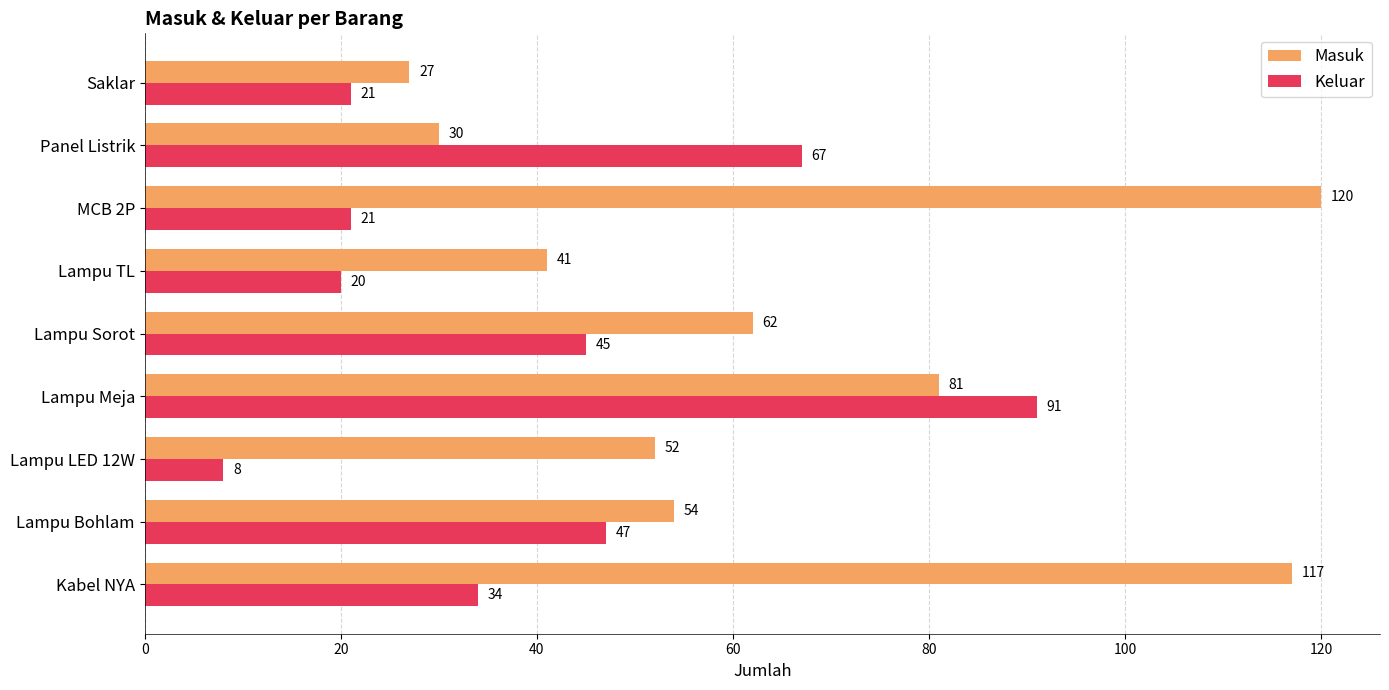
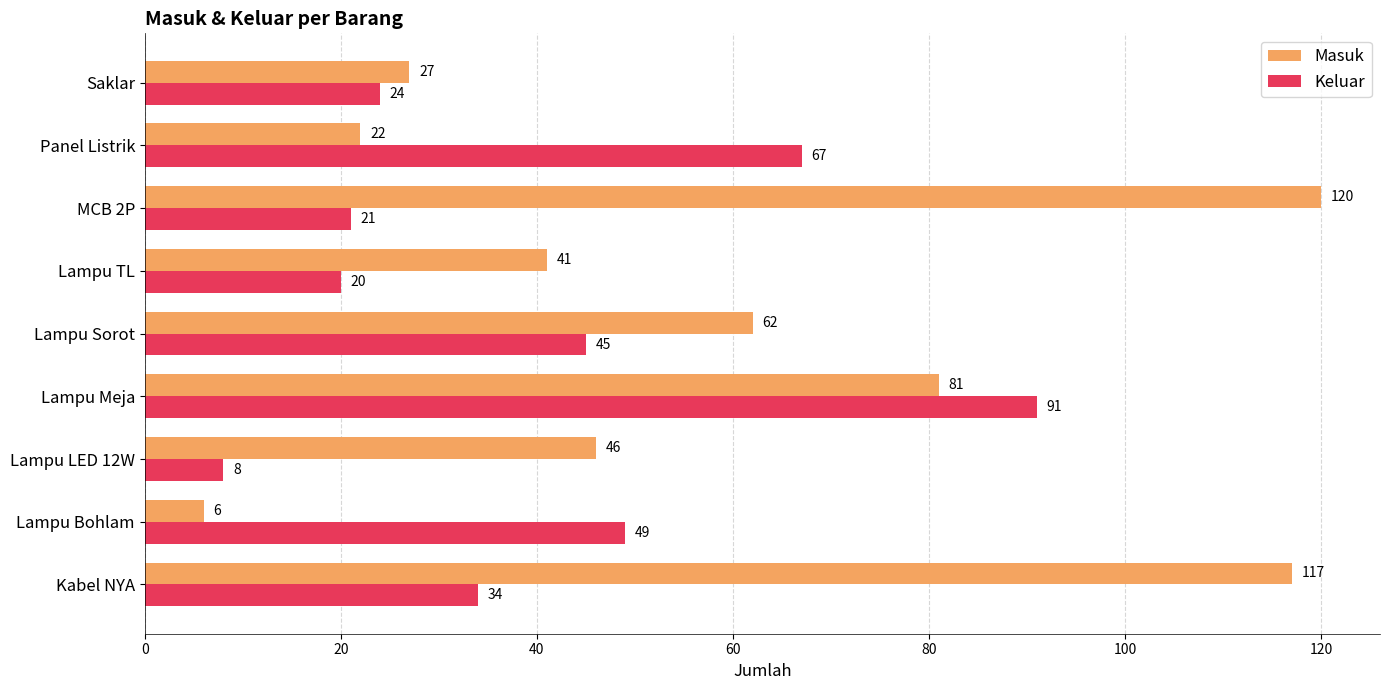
  {
    "Masuk": {
      "Saklar": 27,
-     "Panel Listrik": 30,
+     "Panel Listrik": 22,
      "MCB 2P": 120,
      "Lampu TL": 41,
      "Lampu Sorot": 62,
      "Lampu Meja": 81,
-     "Lampu LED 12W": 52,
-     "Lampu Bohlam": 54,
+     "Lampu LED 12W": 46,
+     "Lampu Bohlam": 6,
      "Kabel NYA": 117
    },
    "Keluar": {
-     "Saklar": 21,
+     "Saklar": 24,
      "Panel Listrik": 67,
      "MCB 2P": 21,
      "Lampu TL": 20,
      "Lampu Sorot": 45,
      "Lampu Meja": 91,
      "Lampu LED 12W": 8,
-     "Lampu Bohlam": 47,
+     "Lampu Bohlam": 49,
      "Kabel NYA": 34
    }
  }
